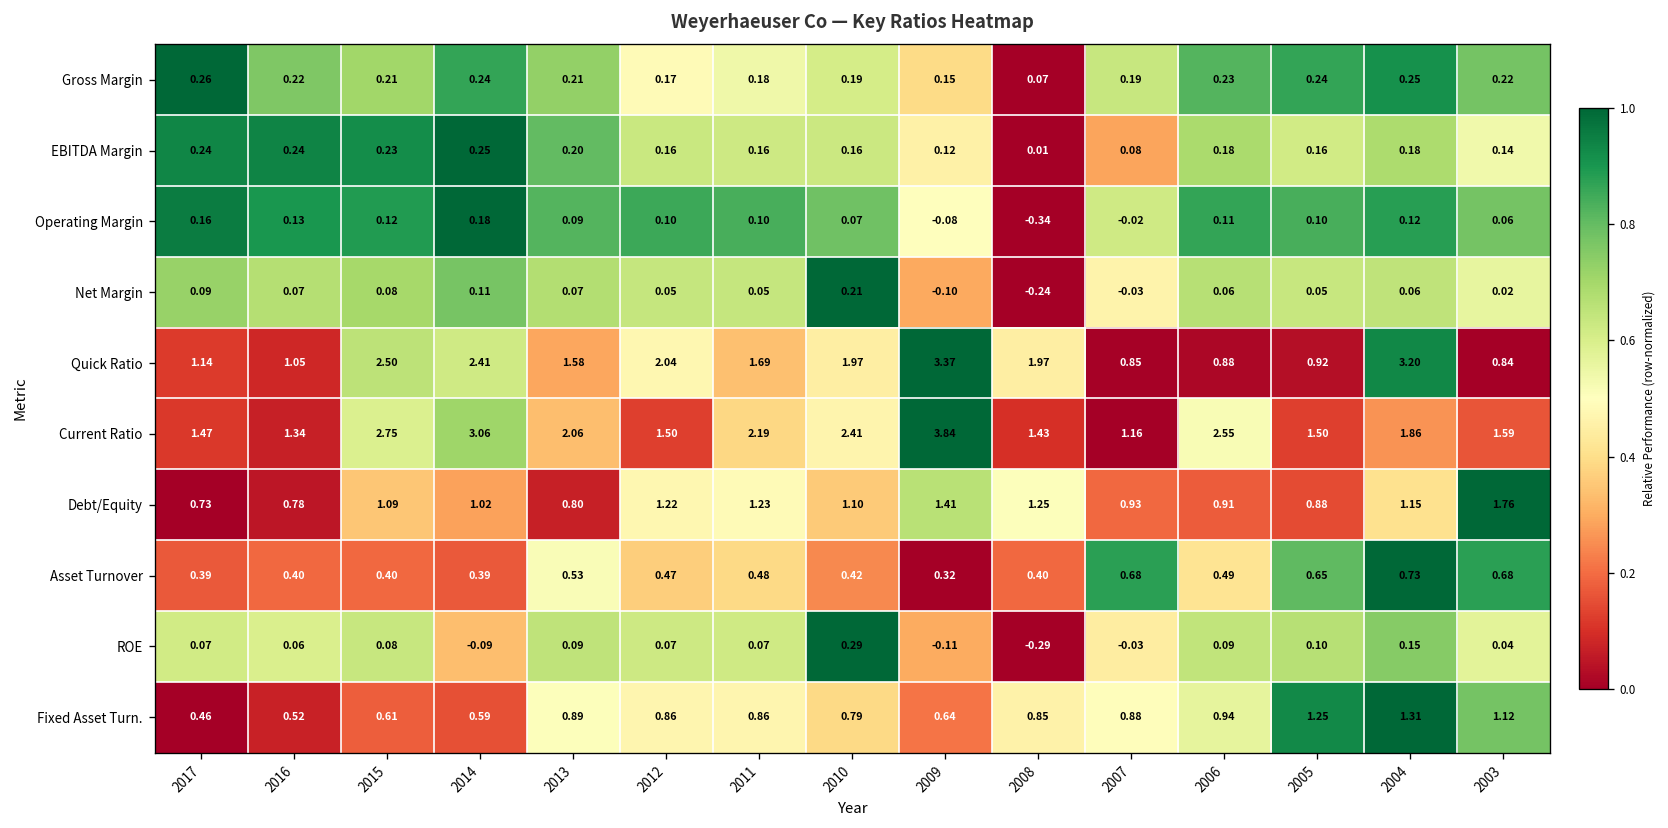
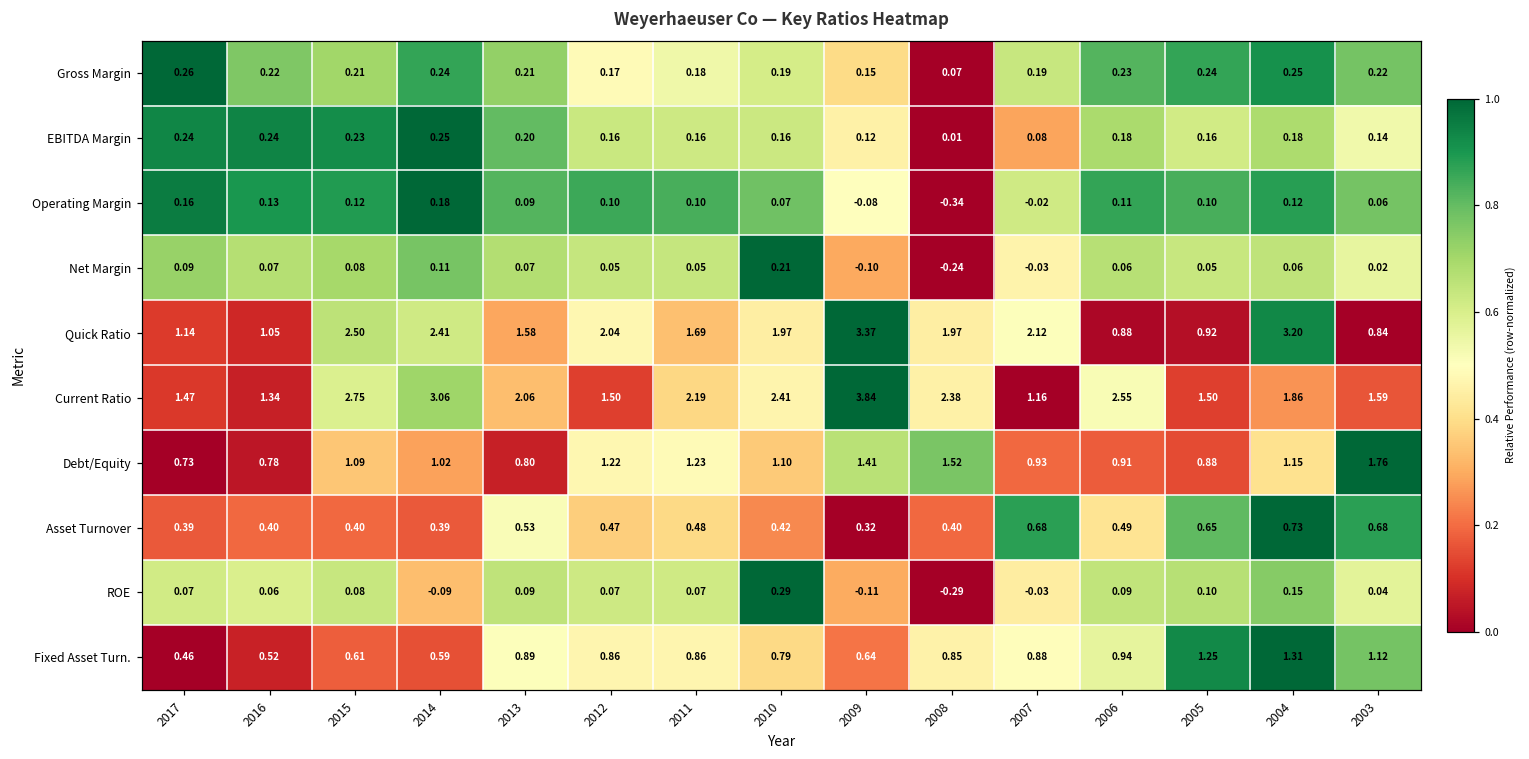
  {
    "Gross Margin": {
      "2017": 0.26,
      "2016": 0.22,
      "2015": 0.21,
      "2014": 0.24,
      "2013": 0.21,
      "2012": 0.17,
      "2011": 0.18,
      "2010": 0.19,
      "2009": 0.15,
      "2008": 0.07,
      "2007": 0.19,
      "2006": 0.23,
      "2005": 0.24,
      "2004": 0.25,
      "2003": 0.22
    },
    "EBITDA Margin": {
      "2017": 0.24,
      "2016": 0.24,
      "2015": 0.23,
      "2014": 0.25,
      "2013": 0.20,
      "2012": 0.16,
      "2011": 0.16,
      "2010": 0.16,
      "2009": 0.12,
      "2008": 0.01,
      "2007": 0.08,
      "2006": 0.18,
      "2005": 0.16,
      "2004": 0.18,
      "2003": 0.14
    },
    "Operating Margin": {
      "2017": 0.16,
      "2016": 0.13,
      "2015": 0.12,
      "2014": 0.18,
      "2013": 0.09,
      "2012": 0.10,
      "2011": 0.10,
      "2010": 0.07,
      "2009": -0.08,
      "2008": -0.34,
      "2007": -0.02,
      "2006": 0.11,
      "2005": 0.10,
      "2004": 0.12,
      "2003": 0.06
    },
    "Net Margin": {
      "2017": 0.09,
      "2016": 0.07,
      "2015": 0.08,
      "2014": 0.11,
      "2013": 0.07,
      "2012": 0.05,
      "2011": 0.05,
      "2010": 0.21,
      "2009": -0.10,
      "2008": -0.24,
      "2007": -0.03,
      "2006": 0.06,
      "2005": 0.05,
      "2004": 0.06,
      "2003": 0.02
    },
    "Quick Ratio": {
      "2017": 1.14,
      "2016": 1.05,
      "2015": 2.50,
      "2014": 2.41,
      "2013": 1.58,
      "2012": 2.04,
      "2011": 1.69,
      "2010": 1.97,
      "2009": 3.37,
      "2008": 1.97,
-     "2007": 0.85,
+     "2007": 2.12,
      "2006": 0.88,
      "2005": 0.92,
      "2004": 3.20,
      "2003": 0.84
    },
    "Current Ratio": {
      "2017": 1.47,
      "2016": 1.34,
      "2015": 2.75,
      "2014": 3.06,
      "2013": 2.06,
      "2012": 1.50,
      "2011": 2.19,
      "2010": 2.41,
      "2009": 3.84,
-     "2008": 1.43,
+     "2008": 2.38,
      "2007": 1.16,
      "2006": 2.55,
      "2005": 1.50,
      "2004": 1.86,
      "2003": 1.59
    },
    "Debt/Equity": {
      "2017": 0.73,
      "2016": 0.78,
      "2015": 1.09,
      "2014": 1.02,
      "2013": 0.80,
      "2012": 1.22,
      "2011": 1.23,
      "2010": 1.10,
      "2009": 1.41,
-     "2008": 1.25,
+     "2008": 1.52,
      "2007": 0.93,
      "2006": 0.91,
      "2005": 0.88,
      "2004": 1.15,
      "2003": 1.76
    },
    "Asset Turnover": {
      "2017": 0.39,
      "2016": 0.40,
      "2015": 0.40,
      "2014": 0.39,
      "2013": 0.53,
      "2012": 0.47,
      "2011": 0.48,
      "2010": 0.42,
      "2009": 0.32,
      "2008": 0.40,
      "2007": 0.68,
      "2006": 0.49,
      "2005": 0.65,
      "2004": 0.73,
      "2003": 0.68
    },
    "ROE": {
      "2017": 0.07,
      "2016": 0.06,
      "2015": 0.08,
      "2014": -0.09,
      "2013": 0.09,
      "2012": 0.07,
      "2011": 0.07,
      "2010": 0.29,
      "2009": -0.11,
      "2008": -0.29,
      "2007": -0.03,
      "2006": 0.09,
      "2005": 0.10,
      "2004": 0.15,
      "2003": 0.04
    },
    "Fixed Asset Turn.": {
      "2017": 0.46,
      "2016": 0.52,
      "2015": 0.61,
      "2014": 0.59,
      "2013": 0.89,
      "2012": 0.86,
      "2011": 0.86,
      "2010": 0.79,
      "2009": 0.64,
      "2008": 0.85,
      "2007": 0.88,
      "2006": 0.94,
      "2005": 1.25,
      "2004": 1.31,
      "2003": 1.12
    }
  }
